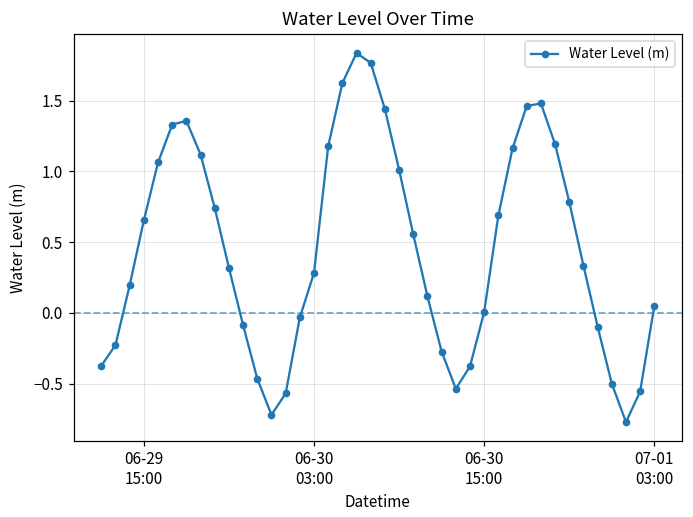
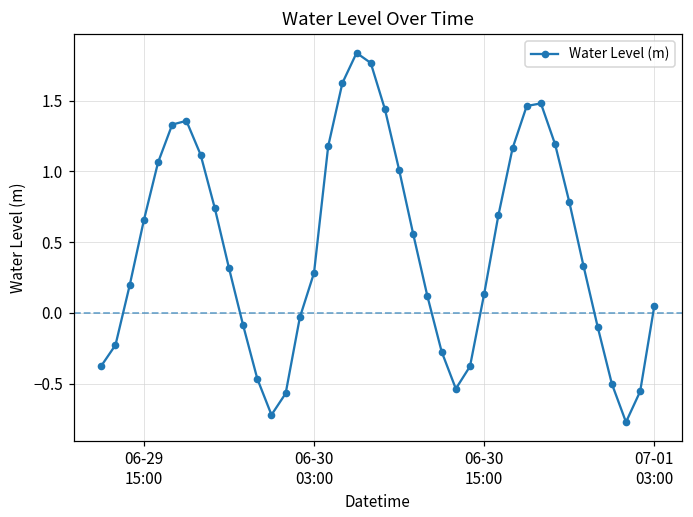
  {
    "06-29 15:00": 0.65,
    "06-30 03:00": 0.28,
-   "06-30 15:00": 0.01,
+   "06-30 15:00": 0.14,
    "07-01 03:00": 0.05
  }
